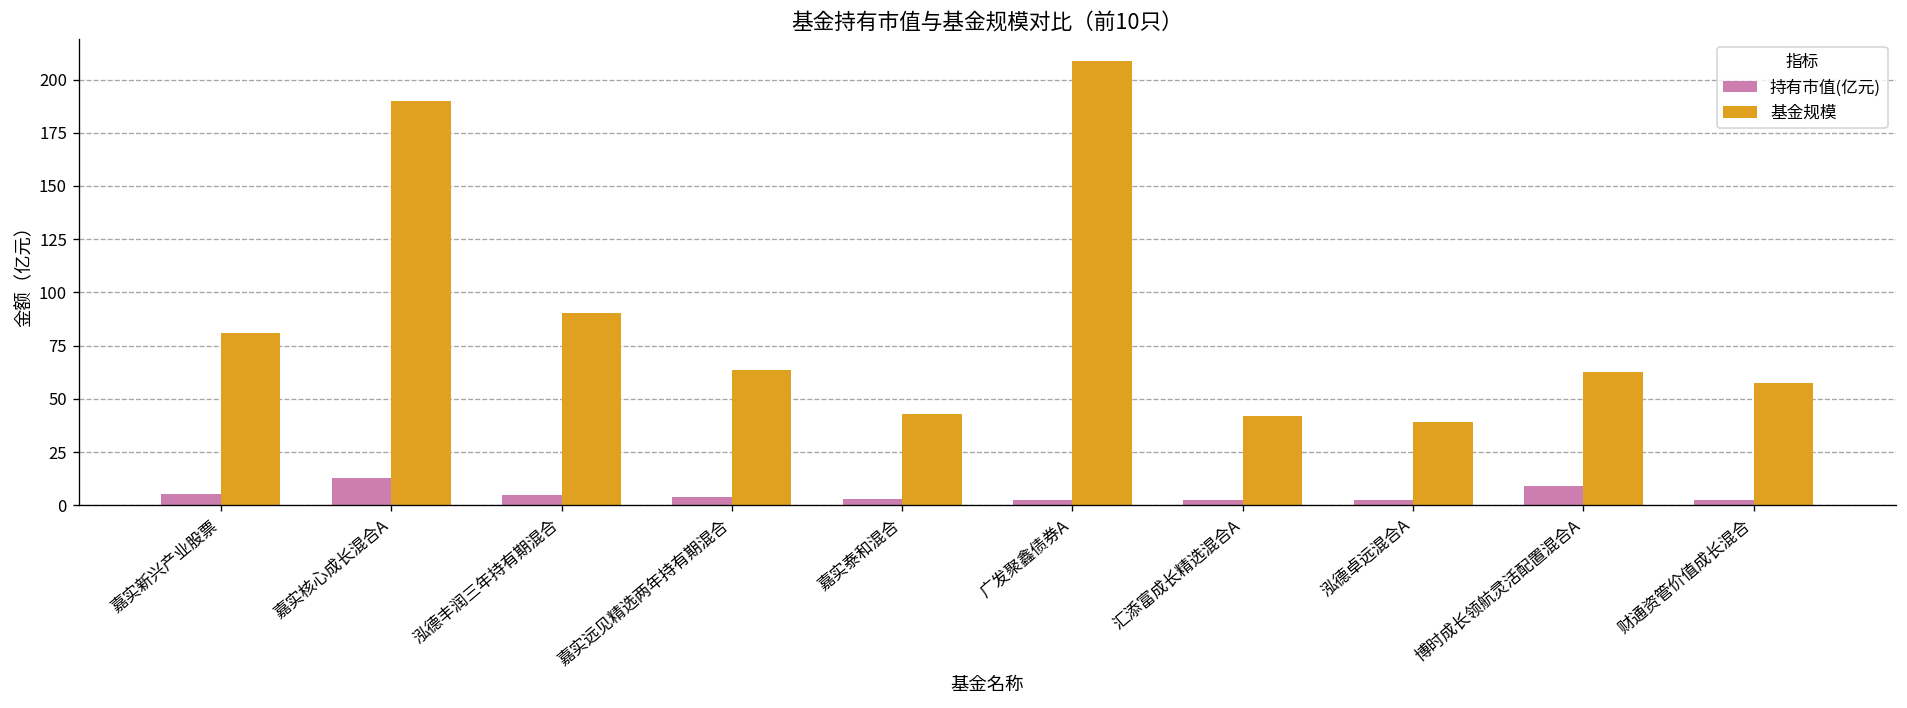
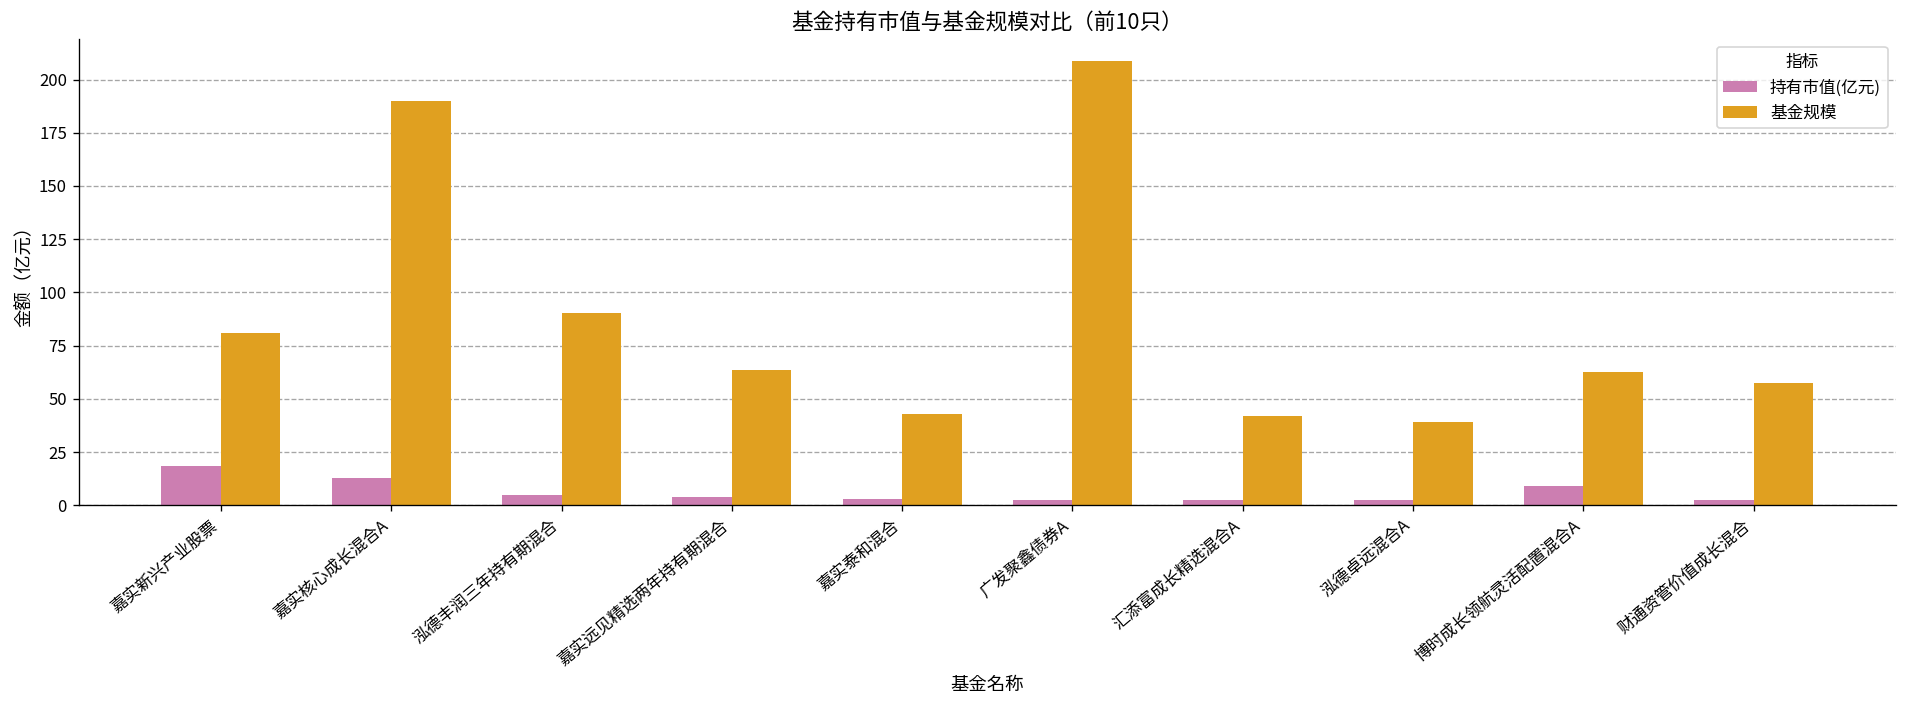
  {
    "持有市值(亿元)": {
-     "嘉实新兴产业股票": 5,
+     "嘉实新兴产业股票": 19,
      "嘉实核心成长混合A": 13,
      "泓德丰润三年持有期混合": 5,
      "嘉实远见精选两年持有期混合": 4,
      "嘉实泰和混合": 3,
      "广发聚鑫债券A": 3,
      "汇添富成长精选混合A": 3,
      "泓德卓远混合A": 2,
      "博时成长领航灵活配置混合A": 9,
      "财通资管价值成长混合": 2
    },
    "基金规模": {
      "嘉实新兴产业股票": 81,
      "嘉实核心成长混合A": 190,
      "泓德丰润三年持有期混合": 90,
      "嘉实远见精选两年持有期混合": 64,
      "嘉实泰和混合": 43,
      "广发聚鑫债券A": 209,
      "汇添富成长精选混合A": 42,
      "泓德卓远混合A": 39,
      "博时成长领航灵活配置混合A": 63,
      "财通资管价值成长混合": 58
    }
  }
